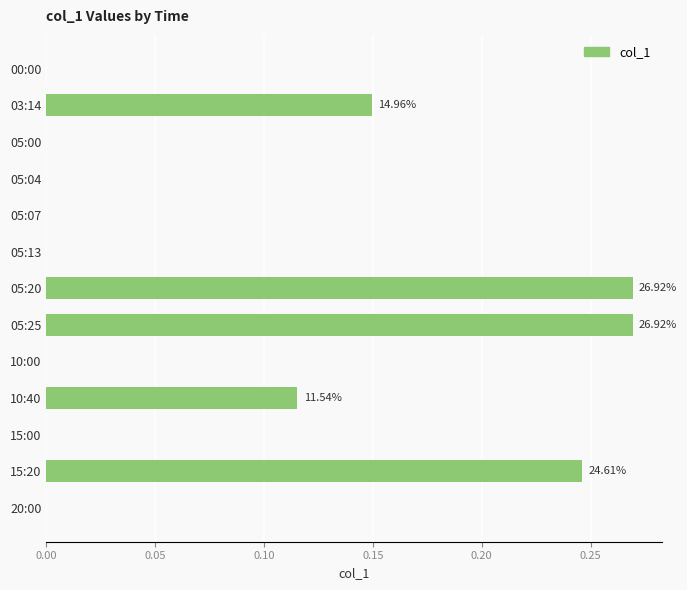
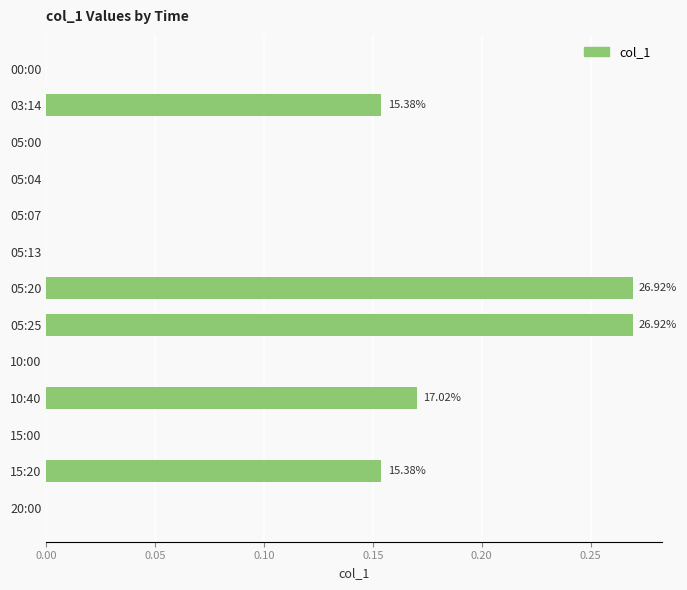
  {
-   "03:14": "14.96%",
+   "03:14": "15.38%",
    "05:20": "26.92%",
    "05:25": "26.92%",
-   "10:40": "11.54%",
-   "15:20": "24.61%"
+   "10:40": "17.02%",
+   "15:20": "15.38%"
  }
